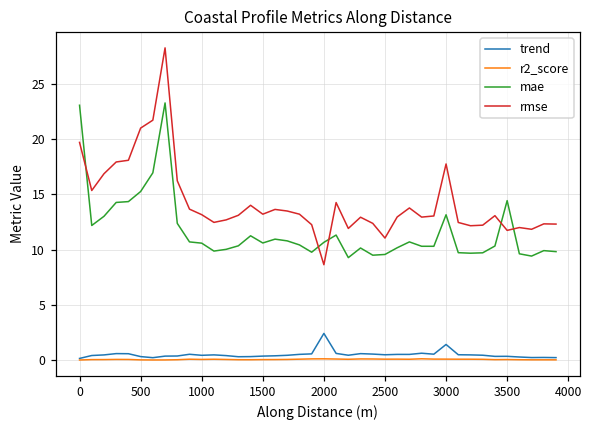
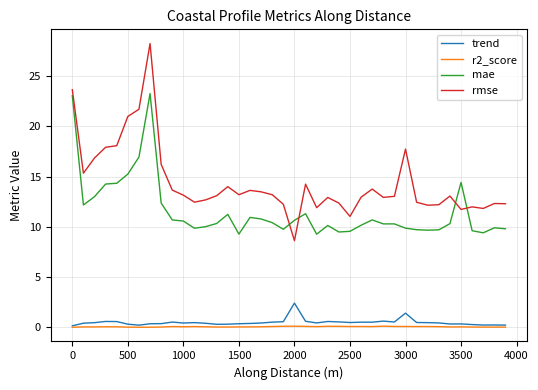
  {
    "trend": {
      "500": 0.3,
      "1000": 0.4,
      "1500": 0.4,
      "2000": 2.4,
      "2500": 0.5,
      "3000": 1.4,
      "3500": 0.3
    },
    "r2_score": {
      "500": 0.0,
      "1000": 0.1,
      "1500": 0.0,
      "2000": 0.1,
      "2500": 0.1,
      "3000": 0.1,
      "3500": 0.0
    },
    "mae": {
      "0": 23.1,
      "500": 15.3,
      "1000": 10.6,
-     "1500": 10.6,
+     "1500": 9.3,
      "2000": 10.7,
      "2500": 9.6,
-     "3000": 13.1,
+     "3000": 9.9,
      "3500": 14.4
    },
    "rmse": {
-     "0": 19.7,
+     "0": 23.7,
      "500": 21.0,
      "1000": 13.2,
      "1500": 13.2,
      "2000": 8.6,
      "2500": 11.0,
      "3000": 17.7,
      "3500": 11.7
    }
  }
